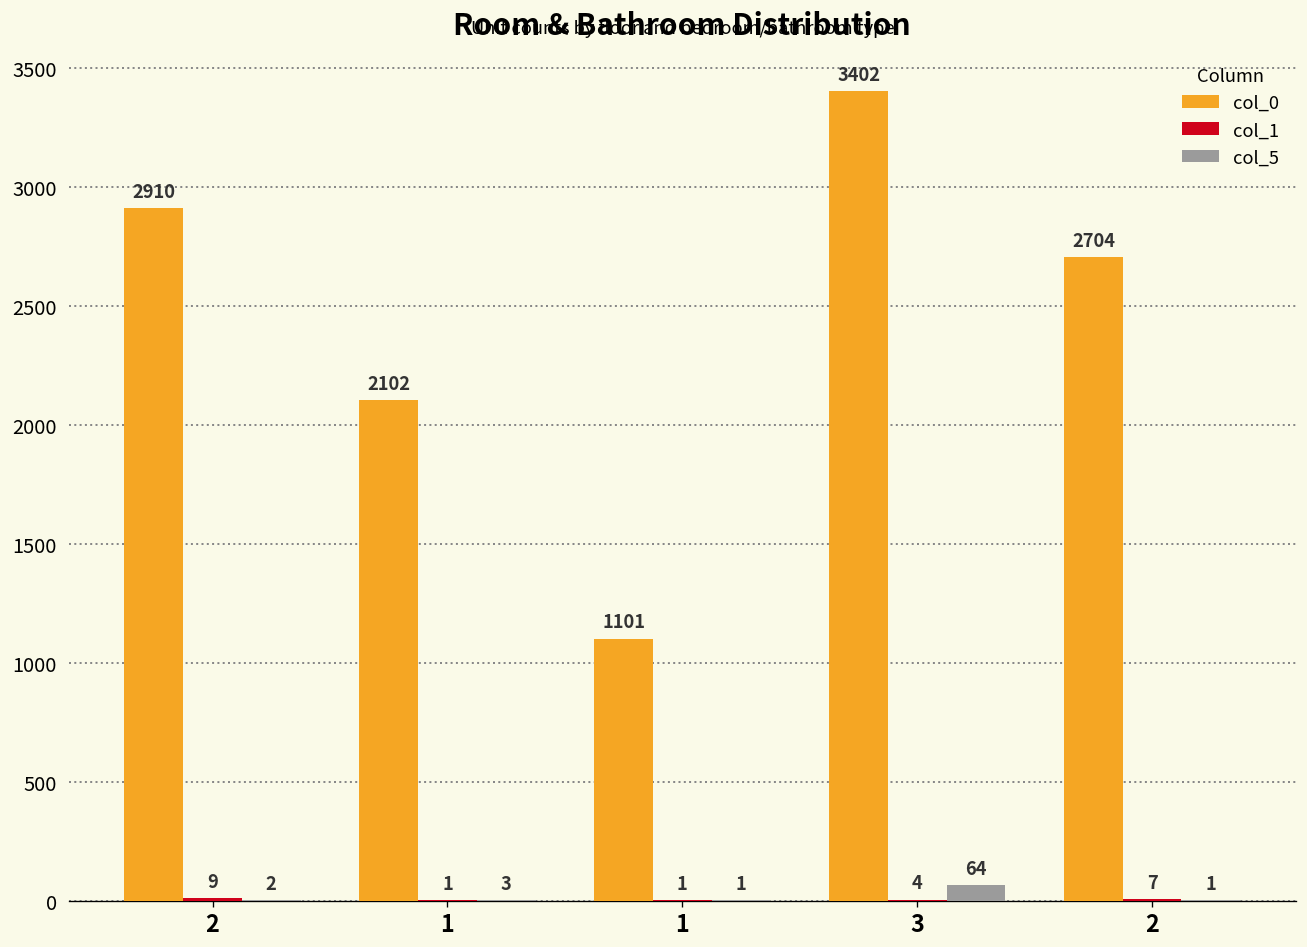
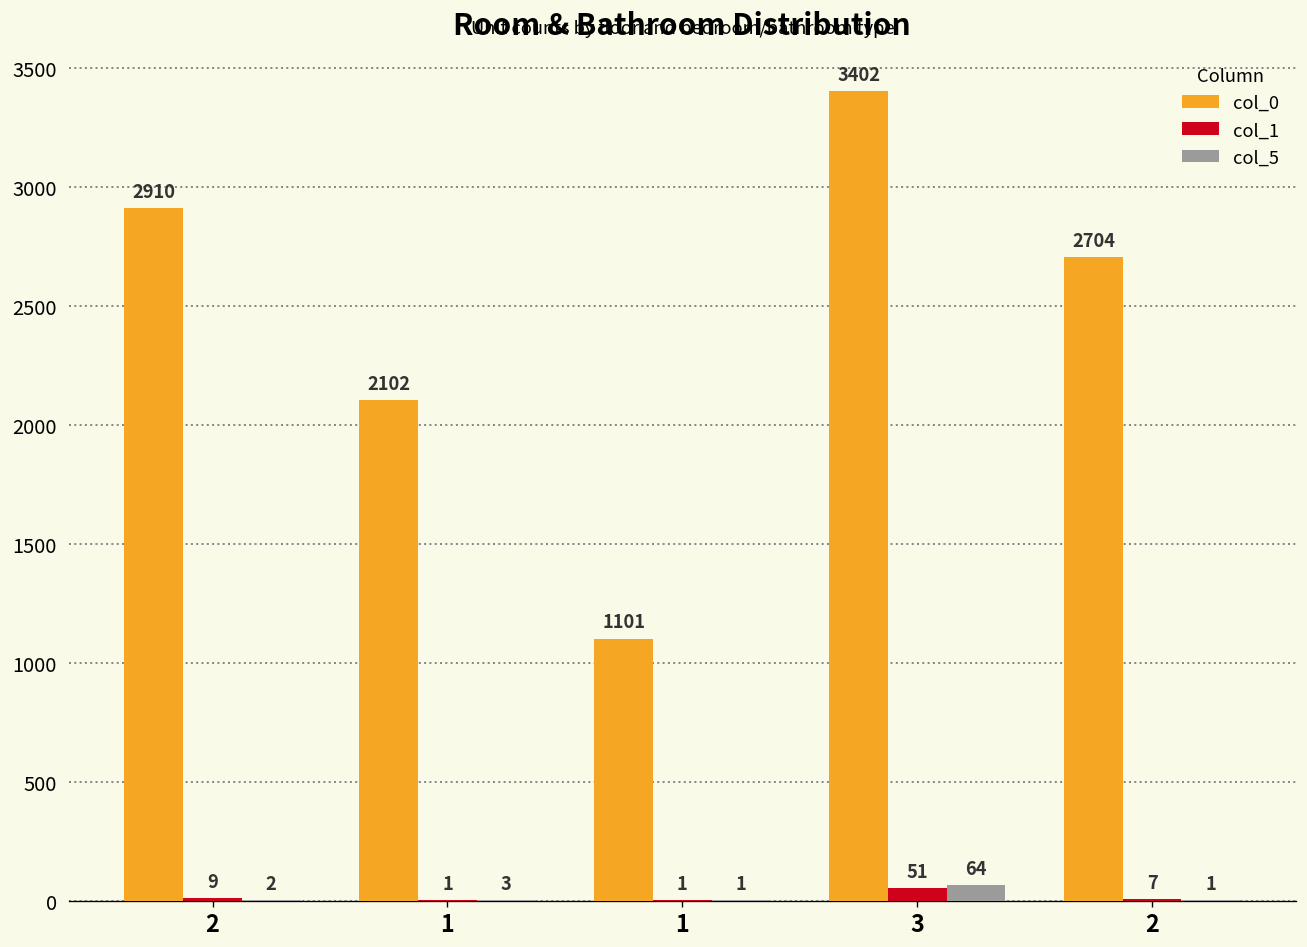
  {
    "col_0": {
      "3": 3402
    },
    "col_1": {
-     "3": 4
+     "3": 51
    },
    "col_5": {
      "3": 64
    }
  }
